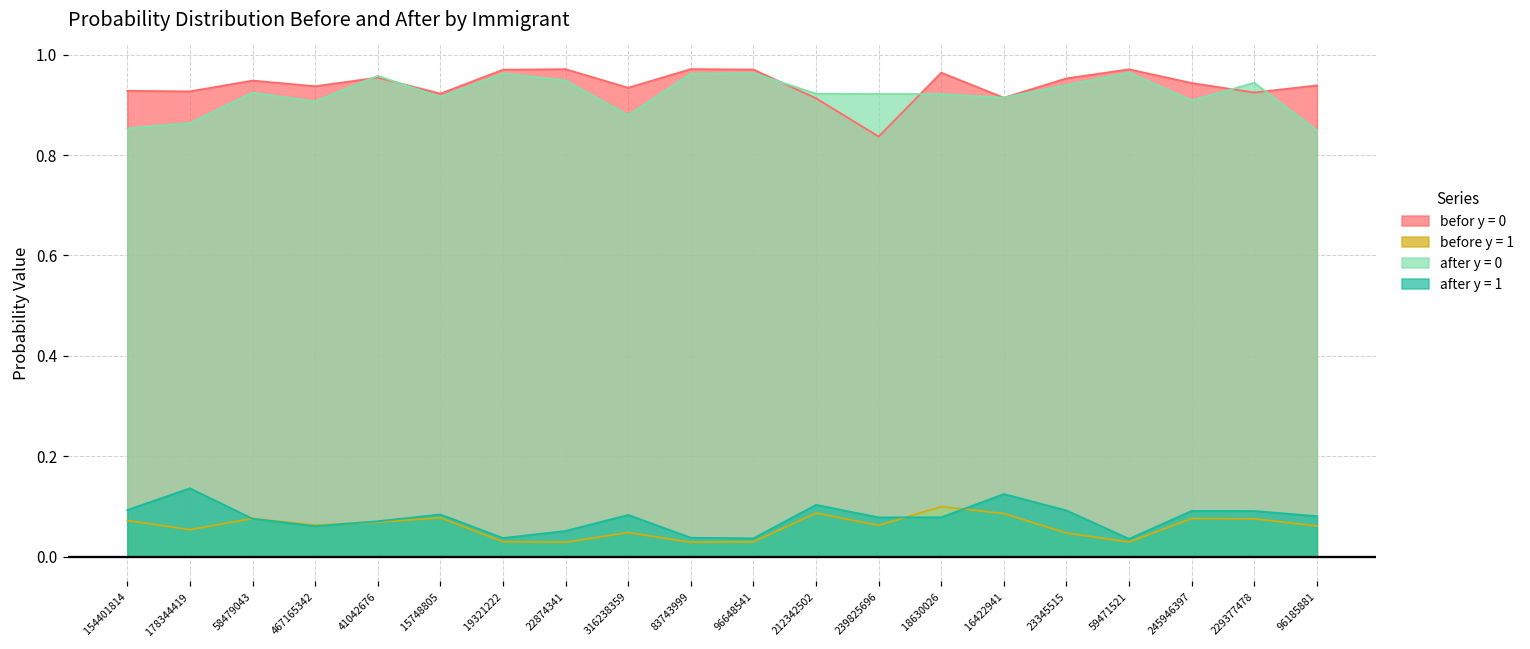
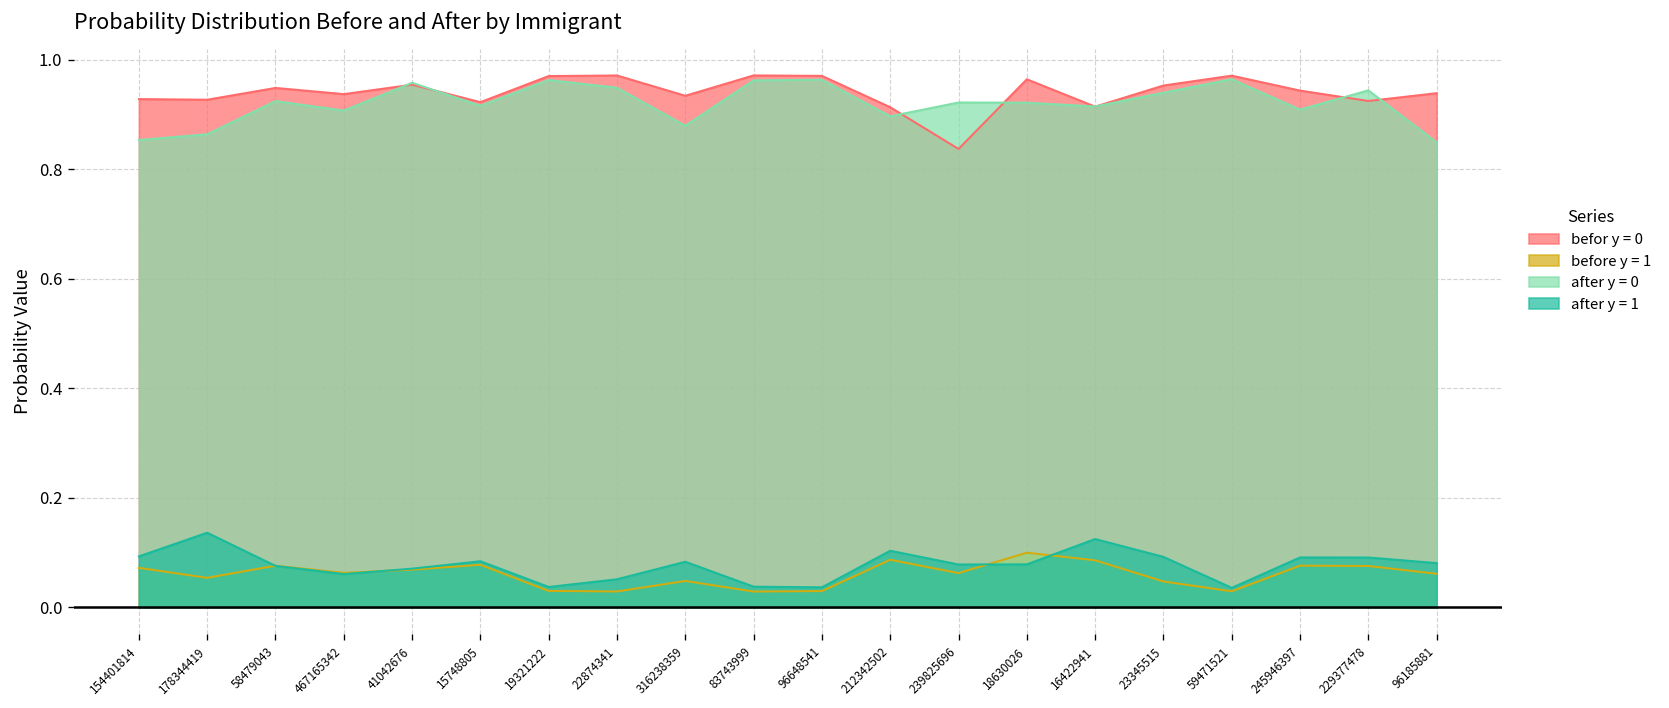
  {
    "befor y = 0": {
      "154401814": 0.93,
      "178344419": 0.93,
      "58479043": 0.95,
      "467165342": 0.94,
      "15748805": 0.92,
      "19321222": 0.97,
      "22874341": 0.97,
      "316238359": 0.93,
      "83743999": 0.97,
      "96648541": 0.97,
      "212342502": 0.91,
      "239825696": 0.84,
      "18630026": 0.96,
      "23345515": 0.95,
      "59471521": 0.97,
      "245946397": 0.94,
      "229377478": 0.92,
      "96185881": 0.94
    },
    "before y = 1": {
      "154401814": 0.07,
      "178344419": 0.05,
      "15748805": 0.08,
      "19321222": 0.03,
      "22874341": 0.03,
      "316238359": 0.05,
      "83743999": 0.03,
      "96648541": 0.03,
      "212342502": 0.09,
      "239825696": 0.06,
      "18630026": 0.10,
      "16422941": 0.09,
      "23345515": 0.05,
      "59471521": 0.03,
      "245946397": 0.08,
      "229377478": 0.08,
      "96185881": 0.06
    },
    "after y = 0": {
      "154401814": 0.85,
      "178344419": 0.86,
      "58479043": 0.92,
      "467165342": 0.91,
      "15748805": 0.92,
      "19321222": 0.96,
      "22874341": 0.95,
      "316238359": 0.88,
      "83743999": 0.96,
      "96648541": 0.96,
-     "212342502": 0.92,
+     "212342502": 0.90,
      "239825696": 0.92,
      "18630026": 0.92,
      "23345515": 0.94,
      "59471521": 0.96,
      "245946397": 0.91,
      "229377478": 0.94,
      "96185881": 0.85
    },
    "after y = 1": {
      "154401814": 0.09,
      "178344419": 0.14,
      "15748805": 0.08,
      "19321222": 0.04,
      "22874341": 0.05,
      "316238359": 0.08,
      "83743999": 0.04,
      "96648541": 0.04,
      "212342502": 0.10,
      "239825696": 0.08,
      "18630026": 0.08,
      "16422941": 0.12,
      "23345515": 0.09,
      "59471521": 0.04,
      "245946397": 0.09,
      "229377478": 0.09,
      "96185881": 0.08
    }
  }
